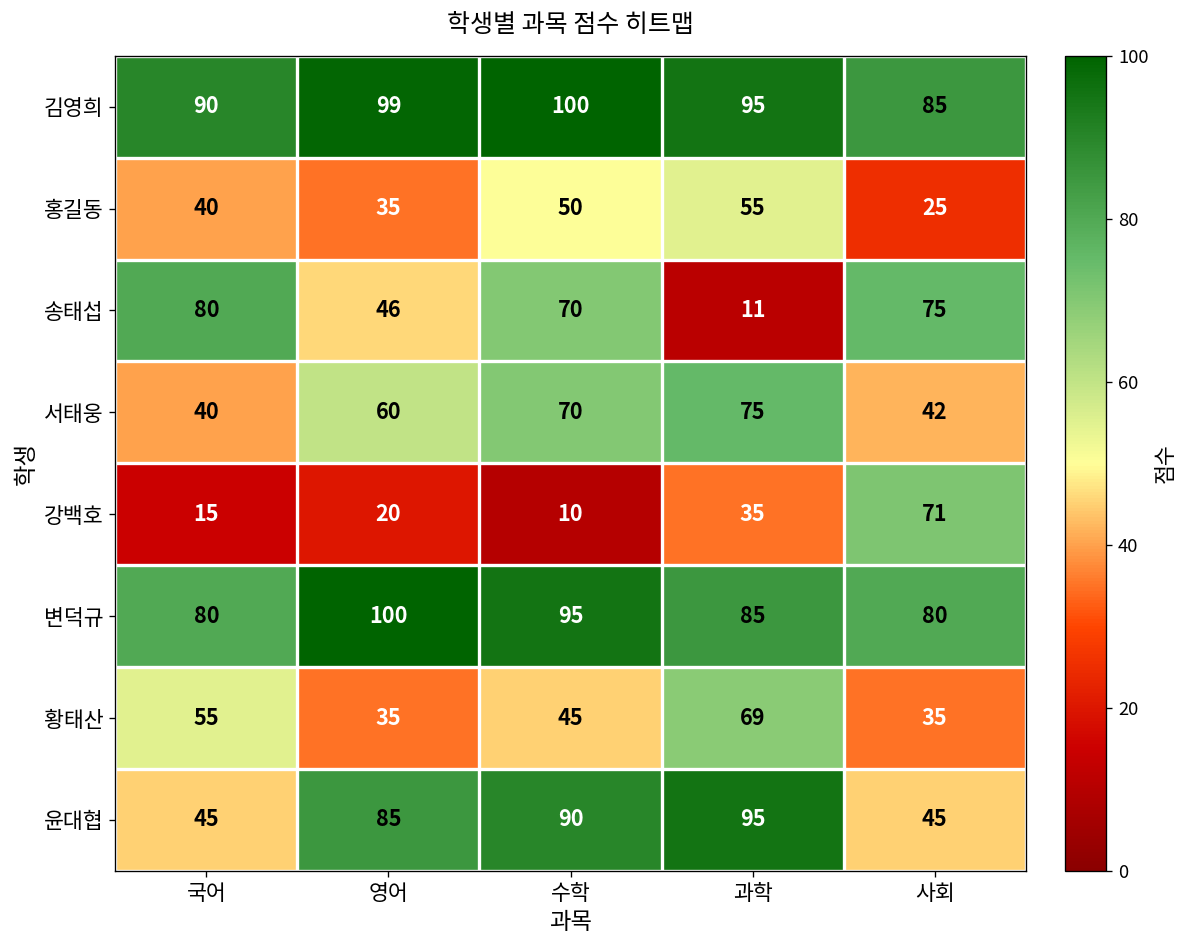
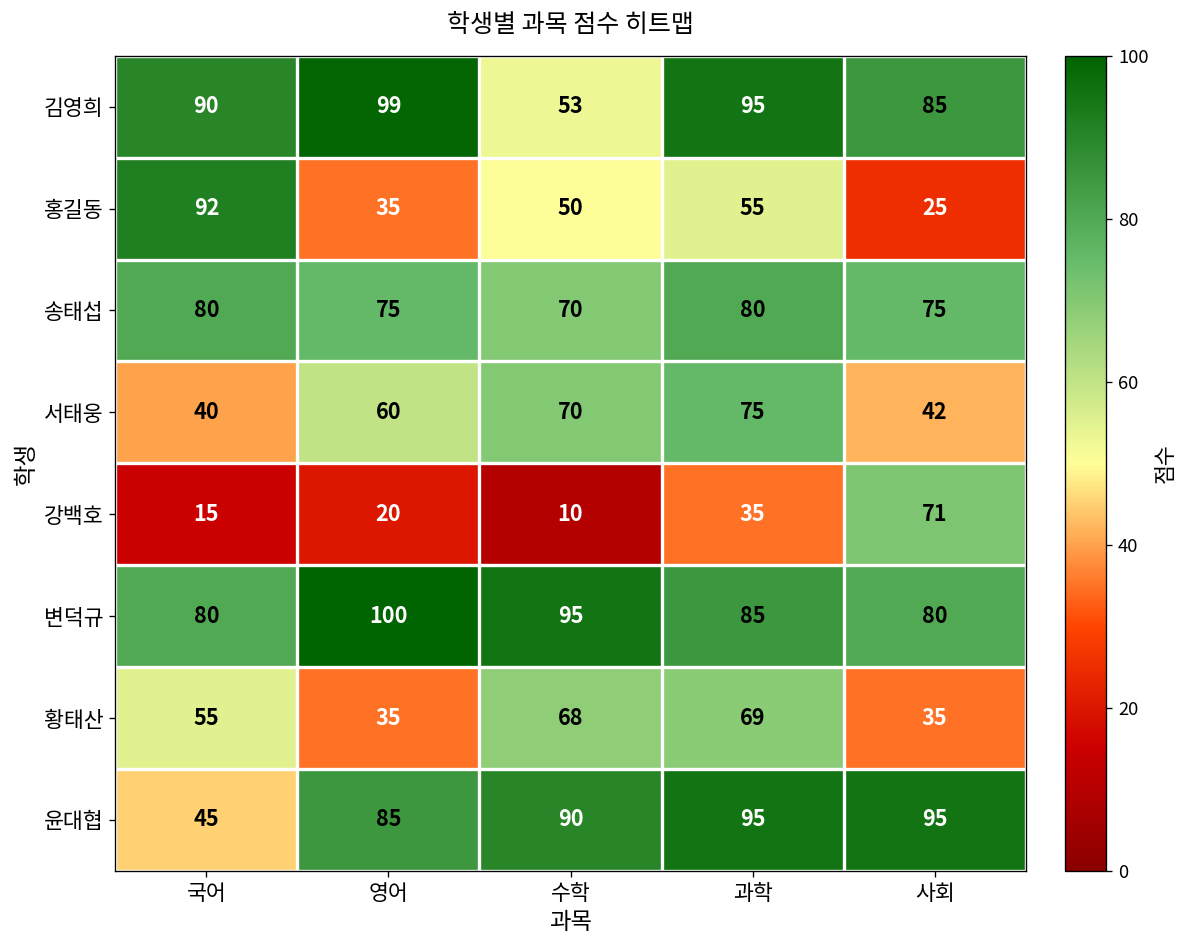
  {
    "김영희": {
      "국어": 90,
      "영어": 99,
-     "수학": 100,
+     "수학": 53,
      "과학": 95,
      "사회": 85
    },
    "홍길동": {
-     "국어": 40,
+     "국어": 92,
      "영어": 35,
      "수학": 50,
      "과학": 55,
      "사회": 25
    },
    "송태섭": {
      "국어": 80,
-     "영어": 46,
+     "영어": 75,
      "수학": 70,
-     "과학": 11,
+     "과학": 80,
      "사회": 75
    },
    "서태웅": {
      "국어": 40,
      "영어": 60,
      "수학": 70,
      "과학": 75,
      "사회": 42
    },
    "강백호": {
      "국어": 15,
      "영어": 20,
      "수학": 10,
      "과학": 35,
      "사회": 71
    },
    "변덕규": {
      "국어": 80,
      "영어": 100,
      "수학": 95,
      "과학": 85,
      "사회": 80
    },
    "황태산": {
      "국어": 55,
      "영어": 35,
-     "수학": 45,
+     "수학": 68,
      "과학": 69,
      "사회": 35
    },
    "윤대협": {
      "국어": 45,
      "영어": 85,
      "수학": 90,
      "과학": 95,
-     "사회": 45
+     "사회": 95
    }
  }
